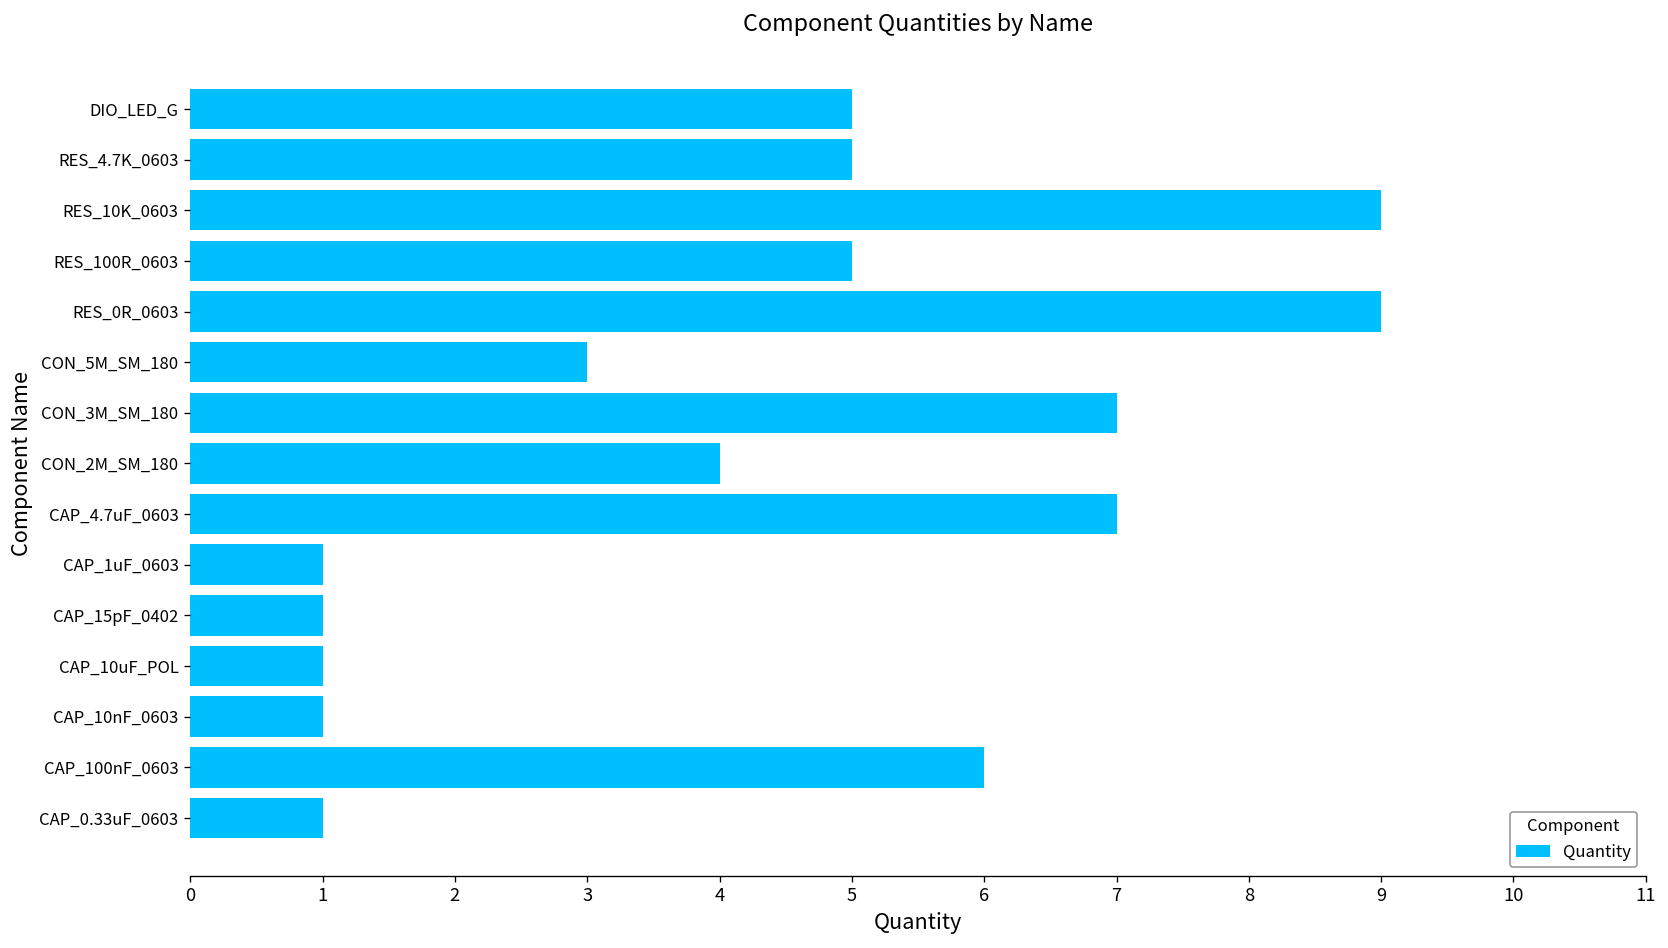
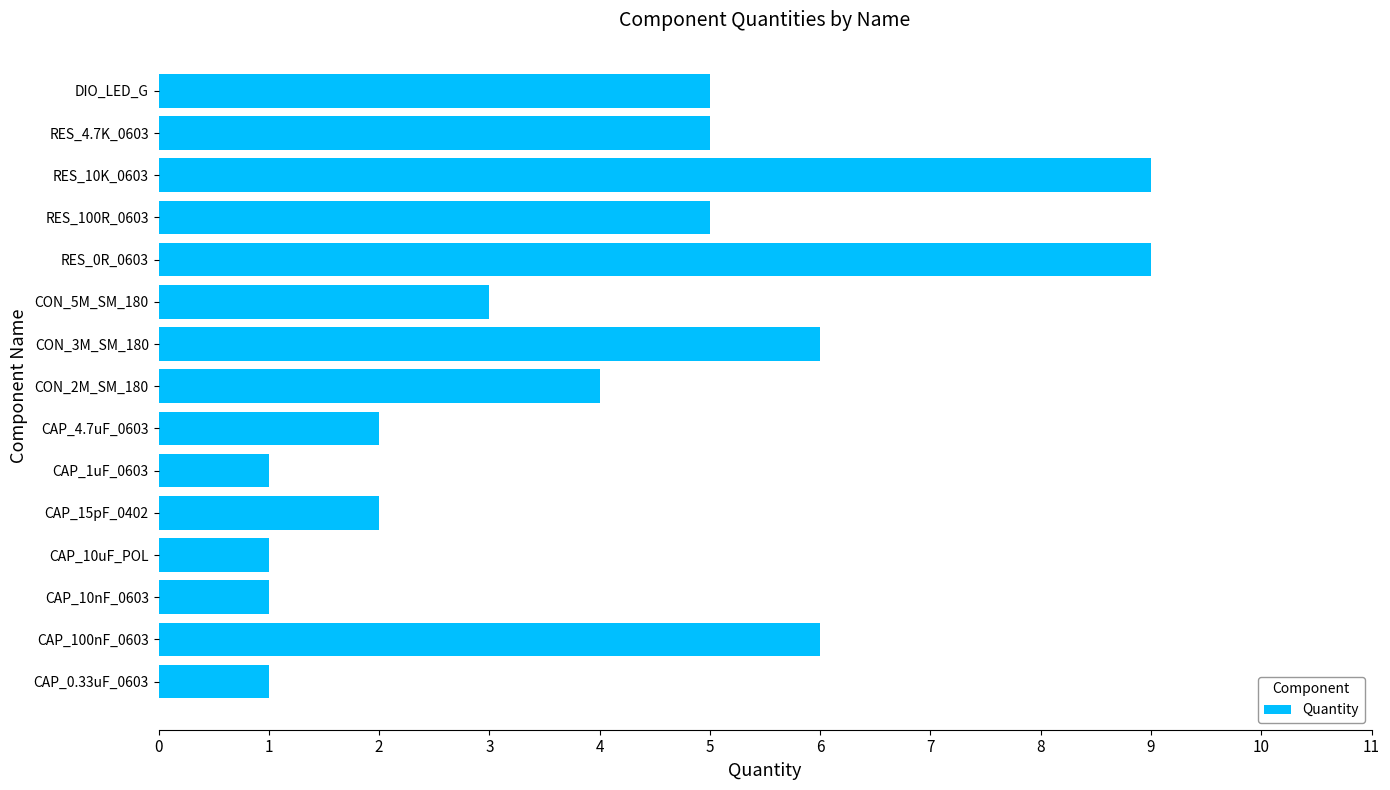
  {
    "DIO_LED_G": 5,
    "RES_4.7K_0603": 5,
    "RES_10K_0603": 9,
    "RES_100R_0603": 5,
    "RES_0R_0603": 9,
    "CON_5M_SM_180": 3,
-   "CON_3M_SM_180": 7,
+   "CON_3M_SM_180": 6,
    "CON_2M_SM_180": 4,
-   "CAP_4.7uF_0603": 7,
+   "CAP_4.7uF_0603": 2,
    "CAP_1uF_0603": 1,
-   "CAP_15pF_0402": 1,
+   "CAP_15pF_0402": 2,
    "CAP_10uF_POL": 1,
    "CAP_10nF_0603": 1,
    "CAP_100nF_0603": 6,
    "CAP_0.33uF_0603": 1
  }
